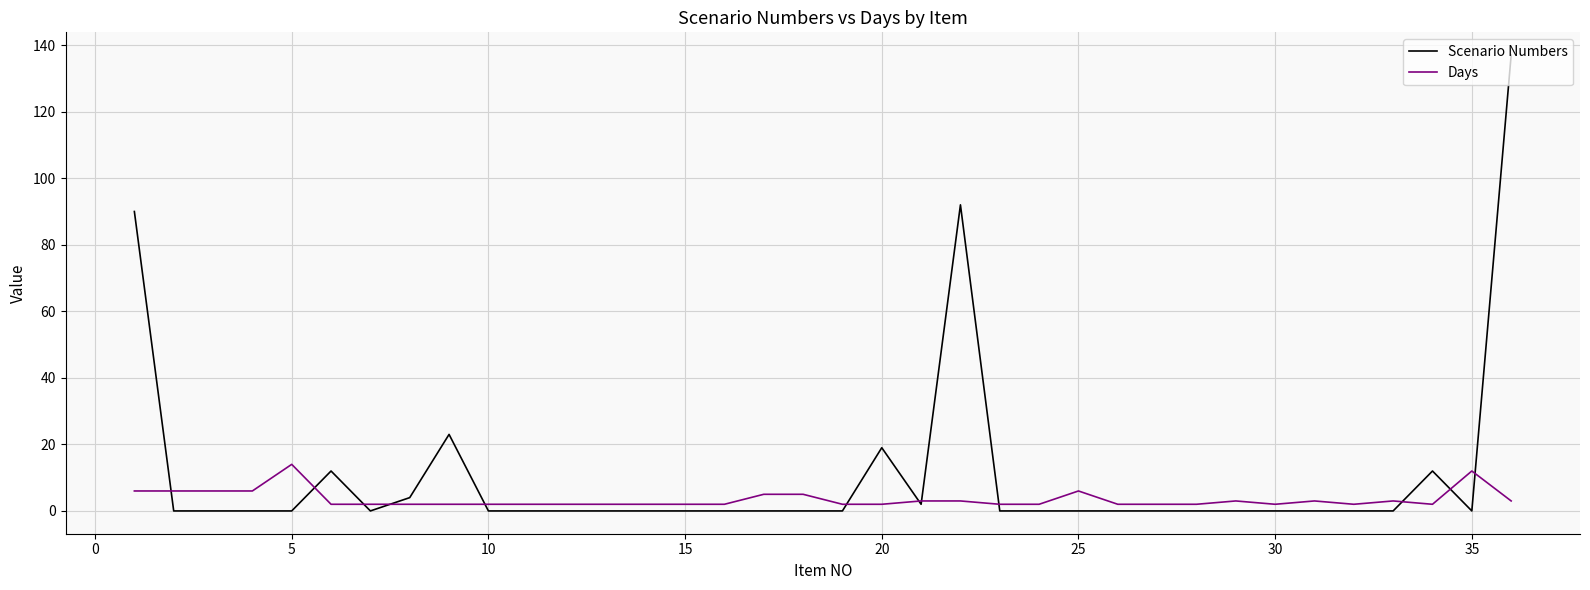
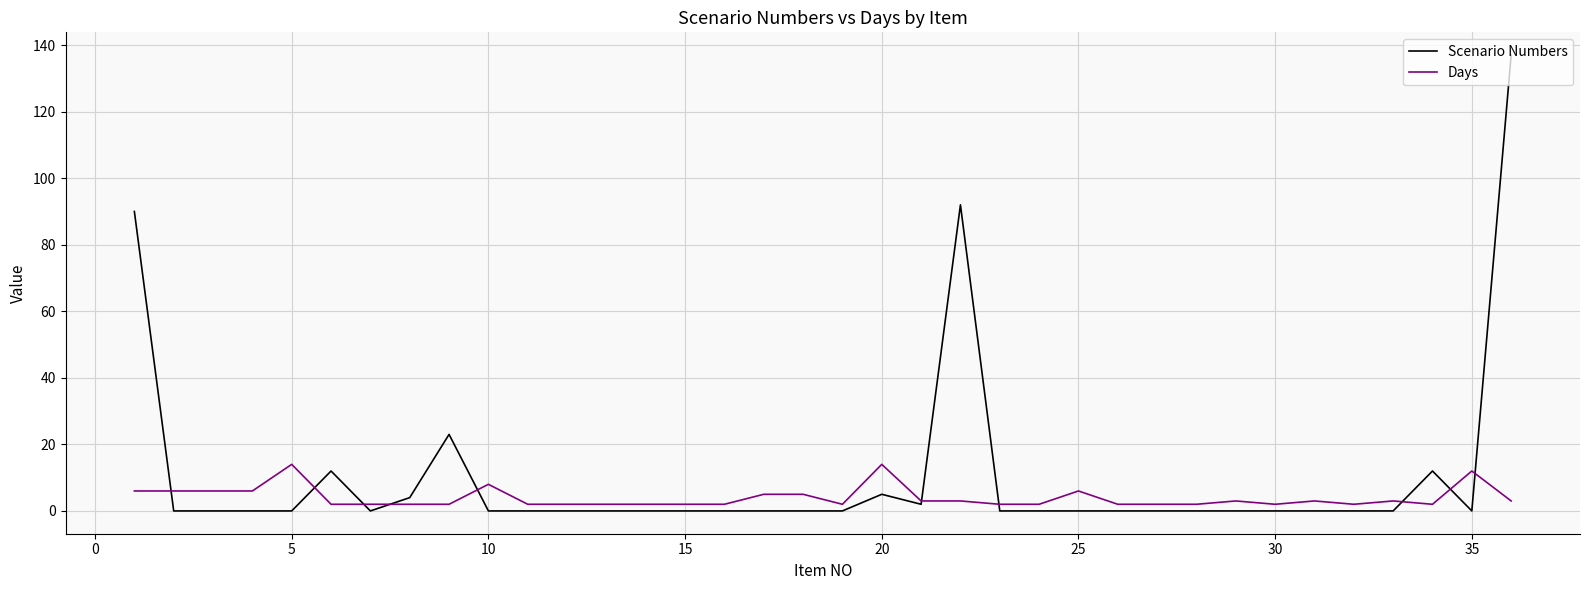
  {
    "Scenario Numbers": {
      "5": 0,
      "10": 0,
      "15": 0,
-     "20": 19,
+     "20": 5,
      "25": 0,
      "30": 0,
      "35": 0
    },
    "Days": {
      "5": 14,
-     "10": 2,
+     "10": 8,
      "15": 2,
-     "20": 2,
+     "20": 14,
      "25": 6,
      "30": 2,
      "35": 12
    }
  }
